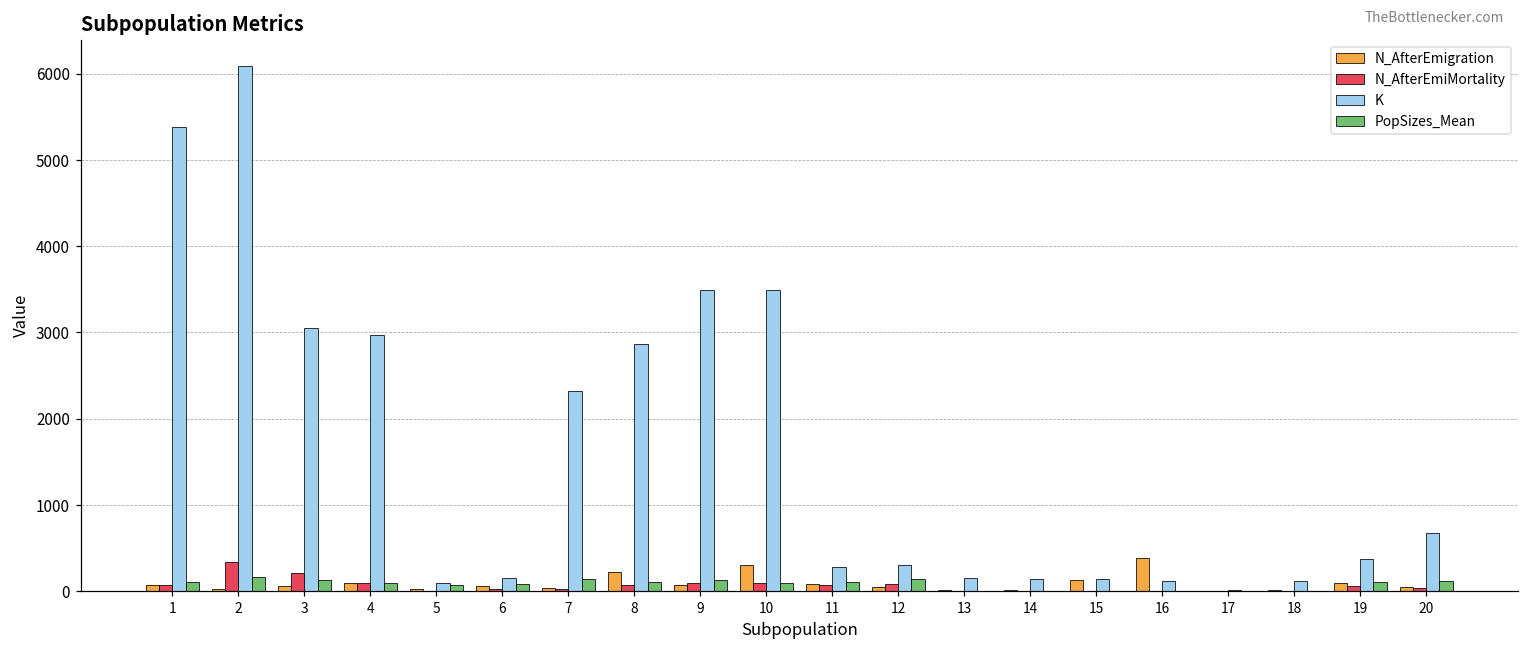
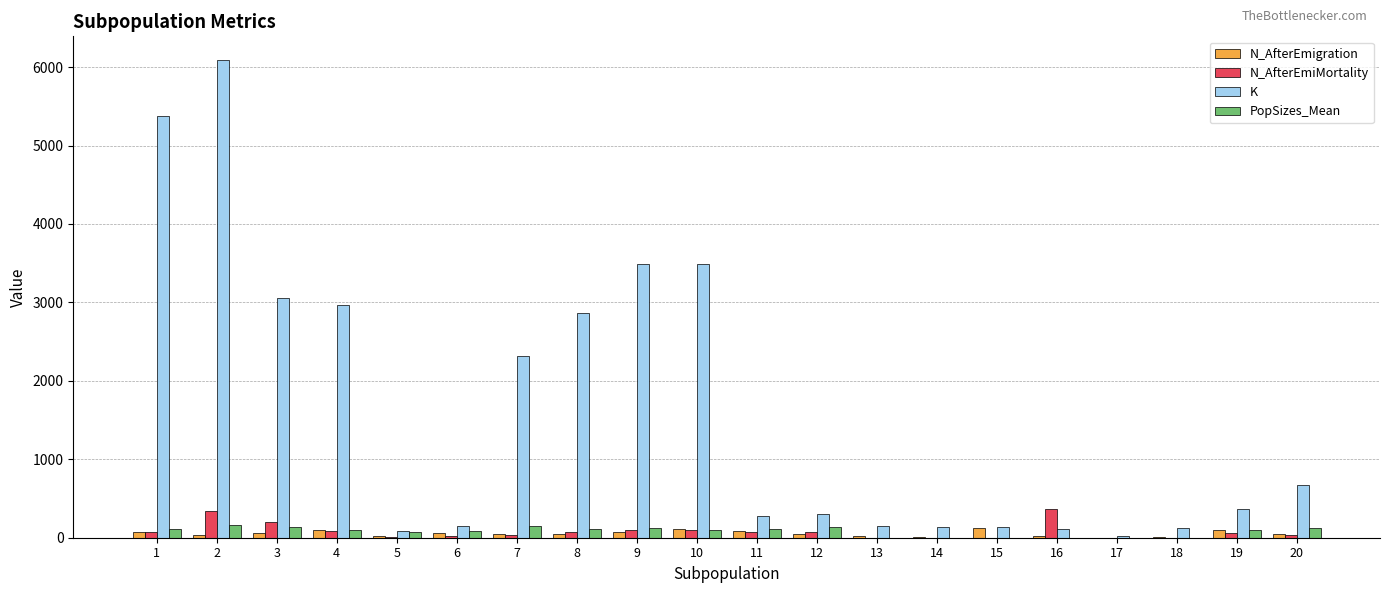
  {
    "N_AfterEmigration": {
      "1": 100,
      "3": 100,
      "4": 100,
      "6": 100,
      "7": 0,
-     "8": 200,
+     "8": 0,
      "9": 100,
-     "10": 300,
+     "10": 100,
      "11": 100,
      "12": 0,
      "15": 100,
-     "16": 400,
+     "16": 0,
      "17": 0,
      "19": 100,
      "20": 100
    },
    "N_AfterEmiMortality": {
      "1": 100,
      "2": 300,
      "3": 200,
      "4": 100,
      "8": 100,
      "9": 100,
      "10": 100,
      "11": 100,
      "12": 100,
      "13": 0,
      "14": 0,
      "15": 0,
-     "16": 0,
+     "16": 400,
      "17": 0,
      "18": 0,
      "19": 100,
      "20": 0
    },
    "K": {
      "1": 5400,
      "2": 6100,
      "3": 3100,
      "4": 3000,
      "5": 100,
      "6": 200,
      "7": 2300,
      "8": 2900,
      "9": 3500,
      "10": 3500,
      "11": 300,
      "12": 300,
      "13": 200,
      "14": 100,
      "15": 100,
      "16": 100,
      "18": 100,
      "19": 400,
      "20": 700
    },
    "PopSizes_Mean": {
      "1": 100,
      "2": 200,
      "3": 100,
      "4": 100,
      "5": 100,
      "6": 100,
      "7": 100,
      "8": 100,
      "9": 100,
      "10": 100,
      "11": 100,
      "12": 100,
      "13": 0,
      "14": 0,
      "15": 0,
      "16": 0,
      "17": 0,
      "18": 0,
      "19": 100,
      "20": 100
    }
  }
